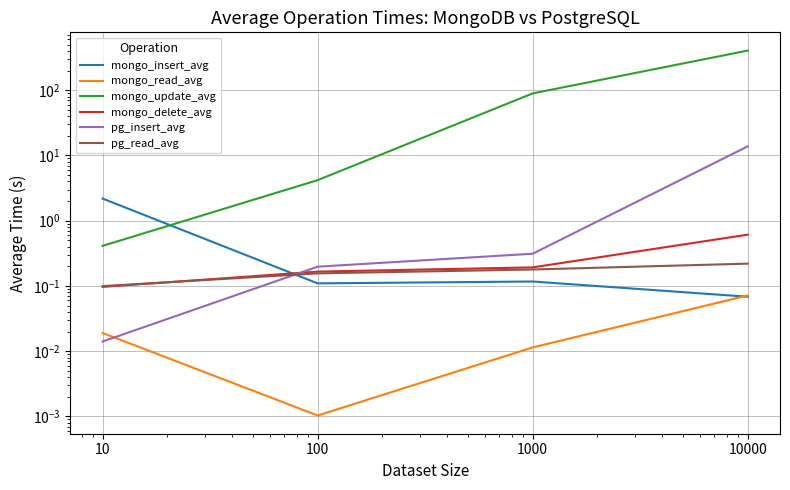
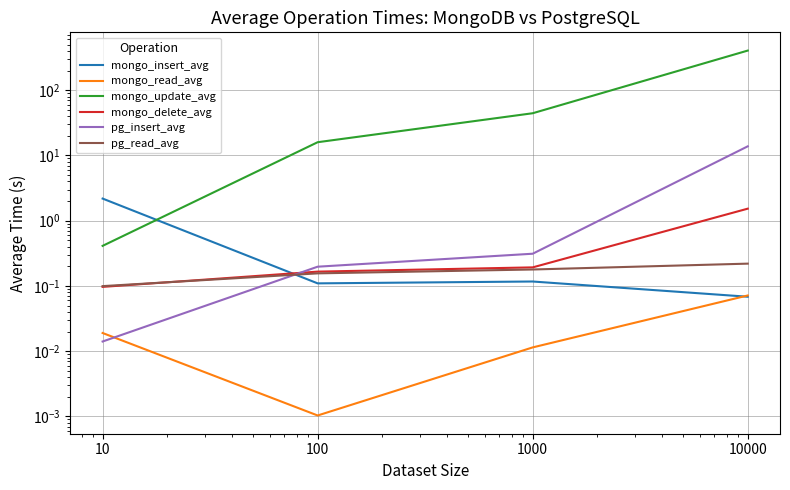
  {
    "mongo_insert_avg": {
      "10": 2.2,
      "100": 0.1,
      "1000": 0.12
    },
    "mongo_read_avg": {
      "10": 0.019,
      "100": 0.0010,
      "1000": 0.011
    },
    "mongo_update_avg": {
      "10": 0.4,
-     "100": 4,
-     "1000": 90,
+     "100": 16,
+     "1000": 40,
      "10000": 400
    },
    "mongo_delete_avg": {
-     "10000": 0.6
+     "10000": 1.5
    },
    "pg_insert_avg": {
      "10": 0.014,
      "100": 0.2,
      "1000": 0.3,
      "10000": 14
    },
    "pg_read_avg": {
      "10000": 0.22
    }
  }
